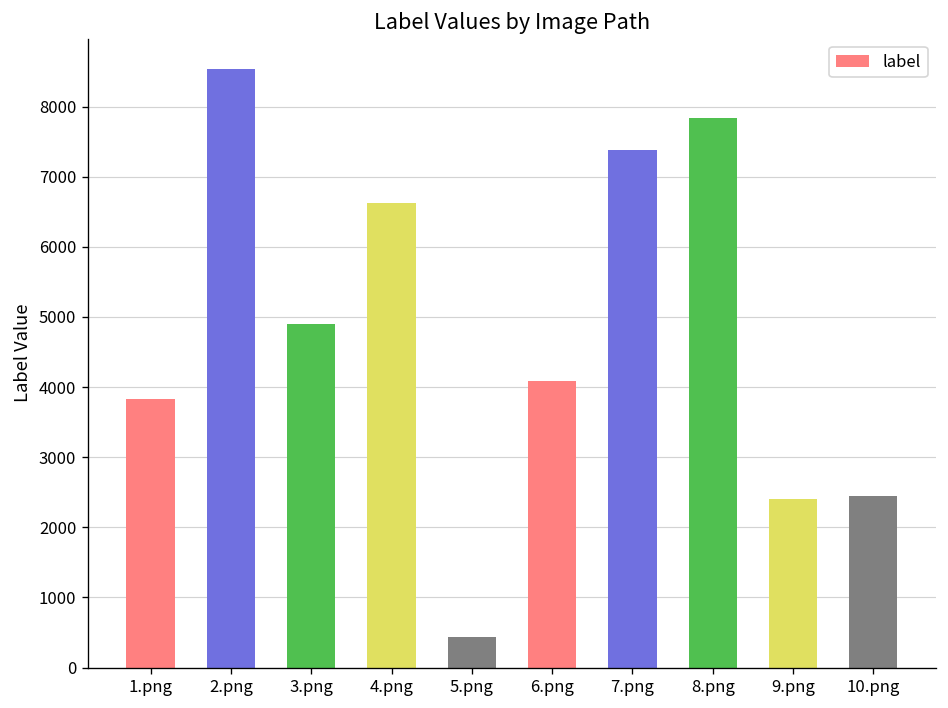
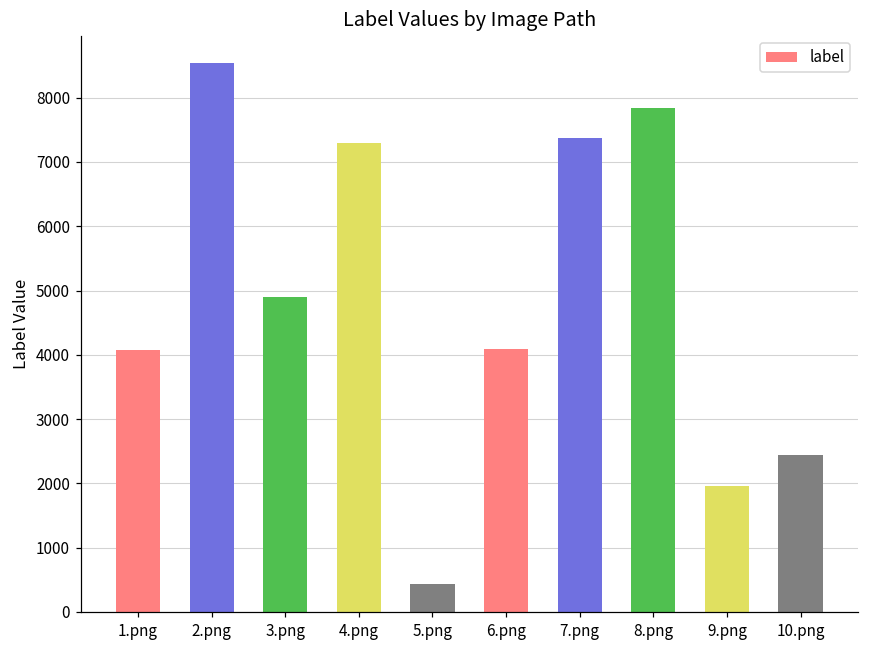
  {
-   "1.png": 3800,
+   "1.png": 4100,
    "2.png": 8500,
    "3.png": 4900,
-   "4.png": 6600,
+   "4.png": 7300,
    "5.png": 400,
    "6.png": 4100,
    "7.png": 7400,
    "8.png": 7800,
-   "9.png": 2400,
+   "9.png": 2000,
    "10.png": 2400
  }
